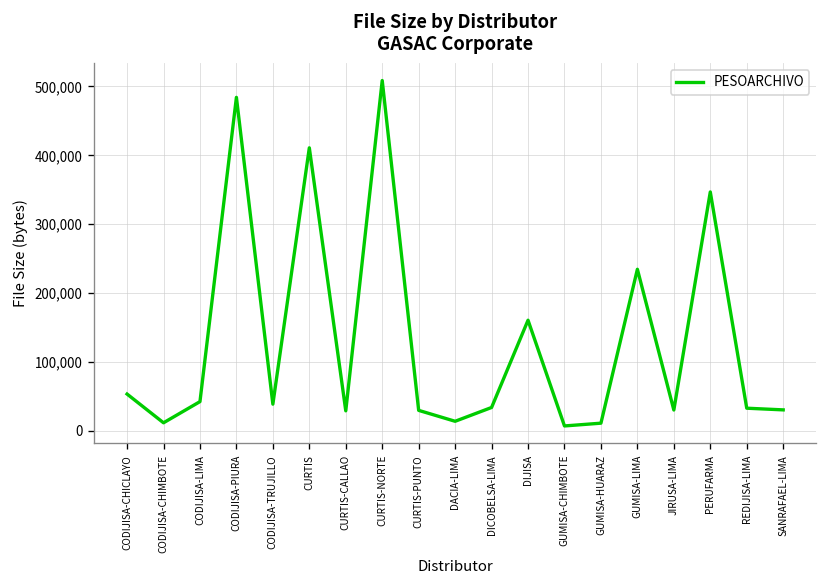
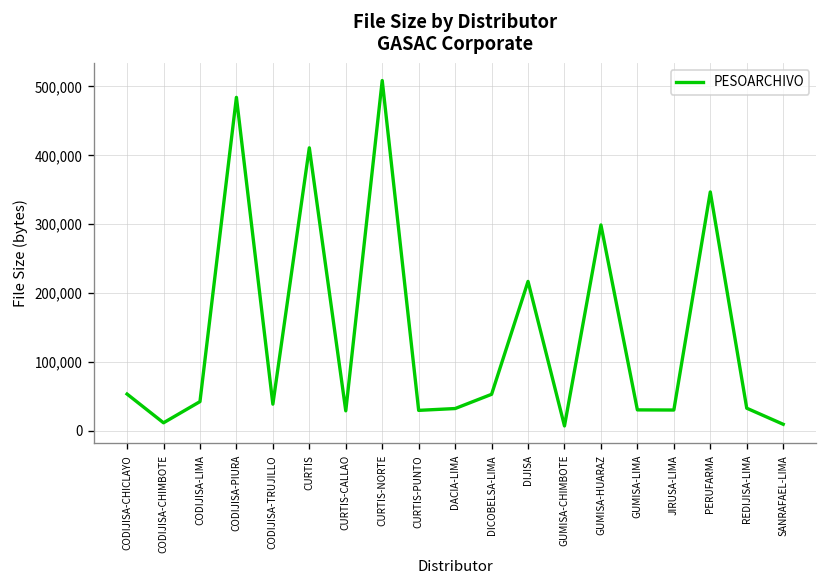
  {
    "CODIJISA-CHICLAYO": "50,000",
    "CODIJISA-CHIMBOTE": "10,000",
    "CODIJISA-LIMA": "40,000",
    "CODIJISA-PIURA": "480,000",
    "CODIJISA-TRUJILLO": "40,000",
    "CURTIS": "410,000",
    "CURTIS-CALLAO": "30,000",
    "CURTIS-NORTE": "510,000",
    "CURTIS-PUNTO": "30,000",
-   "DACIA-LIMA": "10,000",
-   "DICOBELSA-LIMA": "30,000",
-   "DIJISA": "160,000",
+   "DACIA-LIMA": "30,000",
+   "DICOBELSA-LIMA": "50,000",
+   "DIJISA": "220,000",
    "GUMISA-CHIMBOTE": "10,000",
-   "GUMISA-HUARAZ": "10,000",
-   "GUMISA-LIMA": "230,000",
+   "GUMISA-HUARAZ": "300,000",
+   "GUMISA-LIMA": "30,000",
    "JIRUSA-LIMA": "30,000",
    "PERUFARMA": "350,000",
    "REDIJISA-LIMA": "30,000",
-   "SANRAFAEL-LIMA": "30,000"
+   "SANRAFAEL-LIMA": "10,000"
  }
